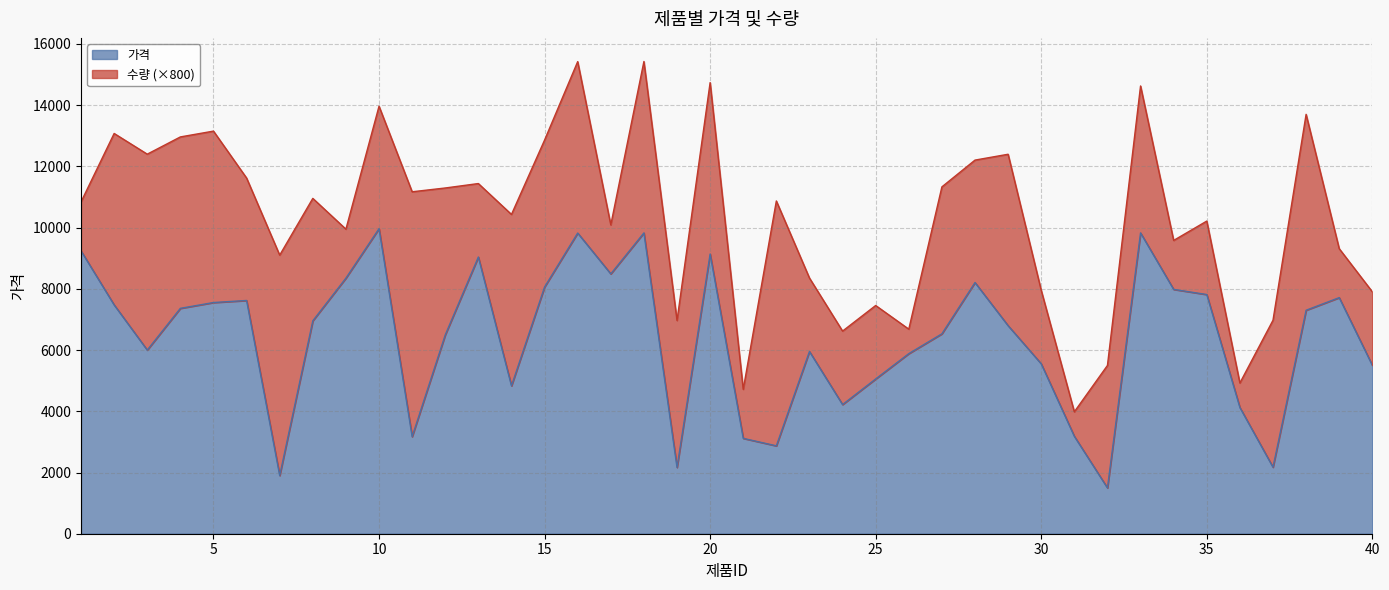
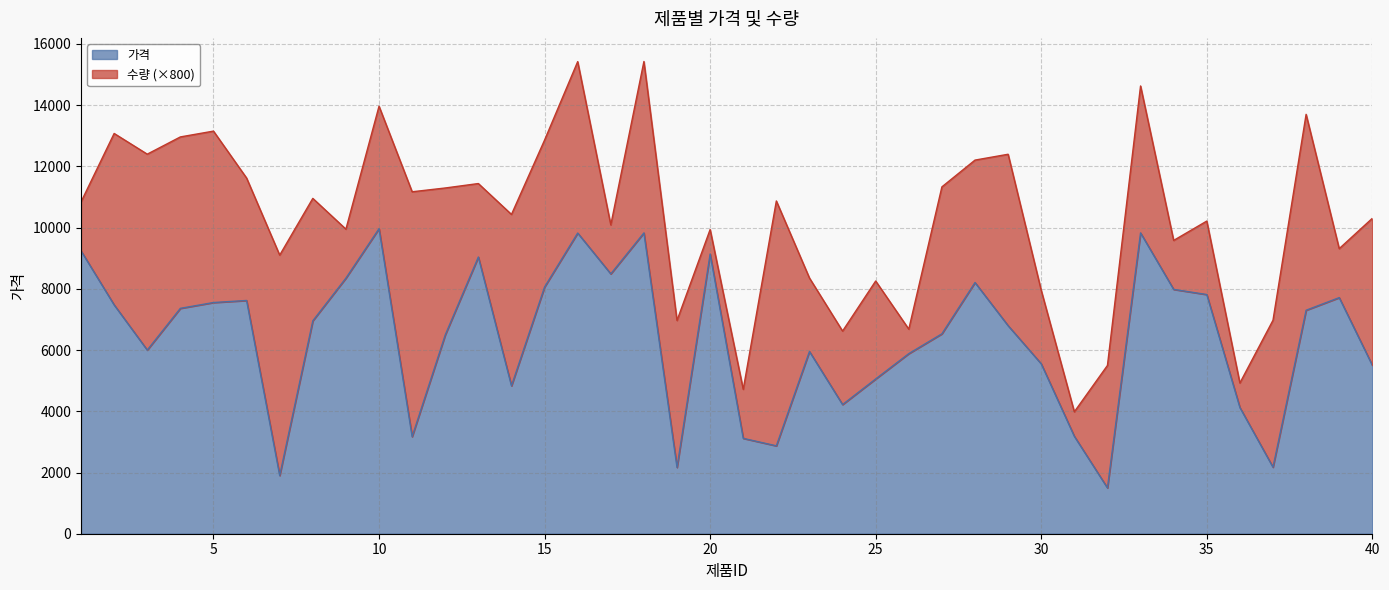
  {
    "가격": {
      "5": 7600,
      "10": 10000,
      "15": 8100,
      "20": 9100,
      "25": 5100,
      "30": 5600,
      "35": 7800,
      "40": 5500
    },
    "수량 (×800)": {
      "5": 5600,
      "10": 4000,
      "15": 4800,
-     "20": 5600,
-     "25": 2400,
+     "20": 800,
+     "25": 3200,
      "30": 2400,
      "35": 2400,
-     "40": 2400
+     "40": 4800
    }
  }
